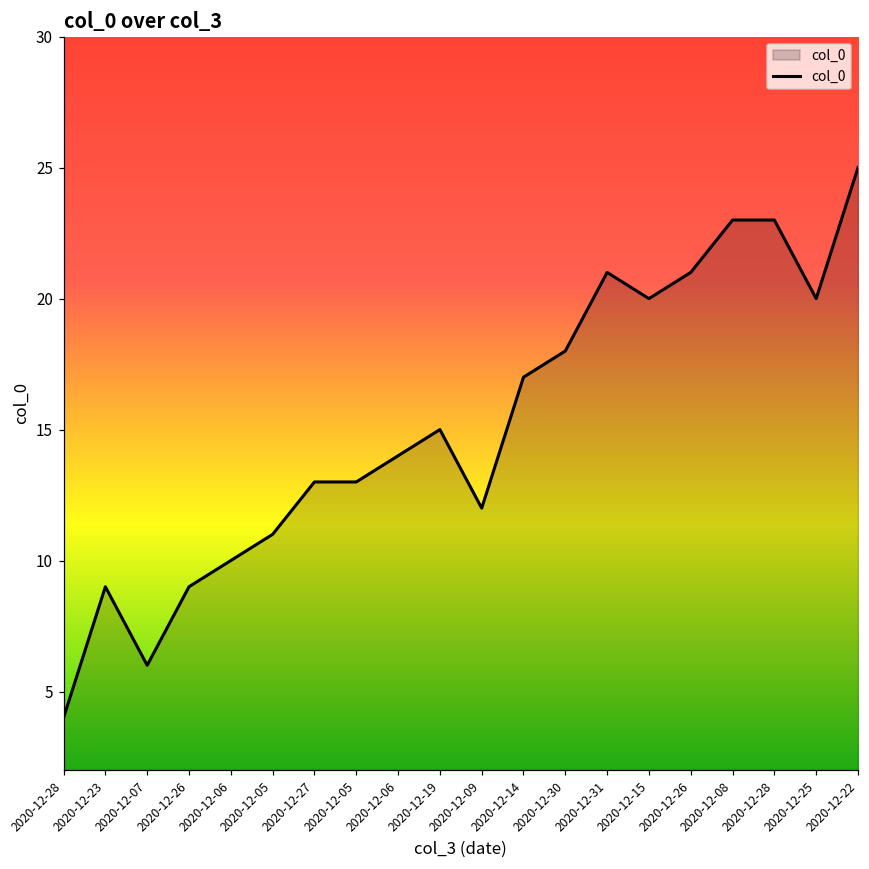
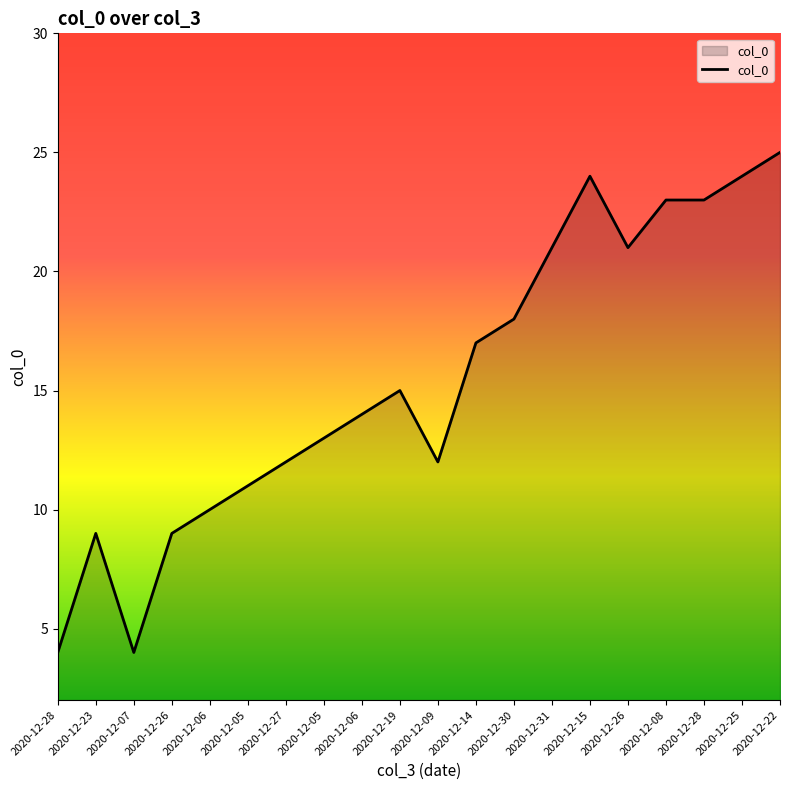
  {
    "2020-12-23": 9,
-   "2020-12-07": 6,
-   "2020-12-27": 13,
+   "2020-12-07": 4,
+   "2020-12-27": 12,
    "2020-12-19": 15,
    "2020-12-09": 12,
    "2020-12-14": 17,
    "2020-12-30": 18,
    "2020-12-31": 21,
-   "2020-12-15": 20,
+   "2020-12-15": 24,
    "2020-12-08": 23,
-   "2020-12-25": 20,
+   "2020-12-25": 24,
    "2020-12-22": 25
  }
